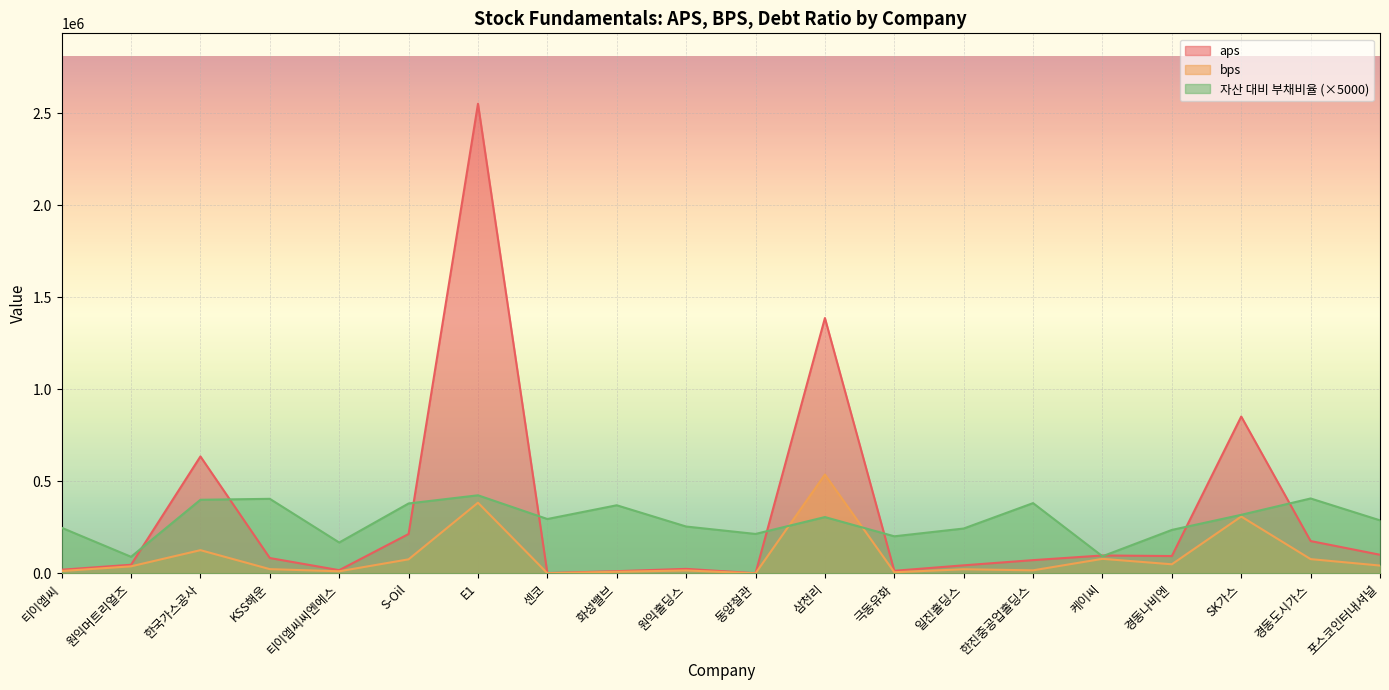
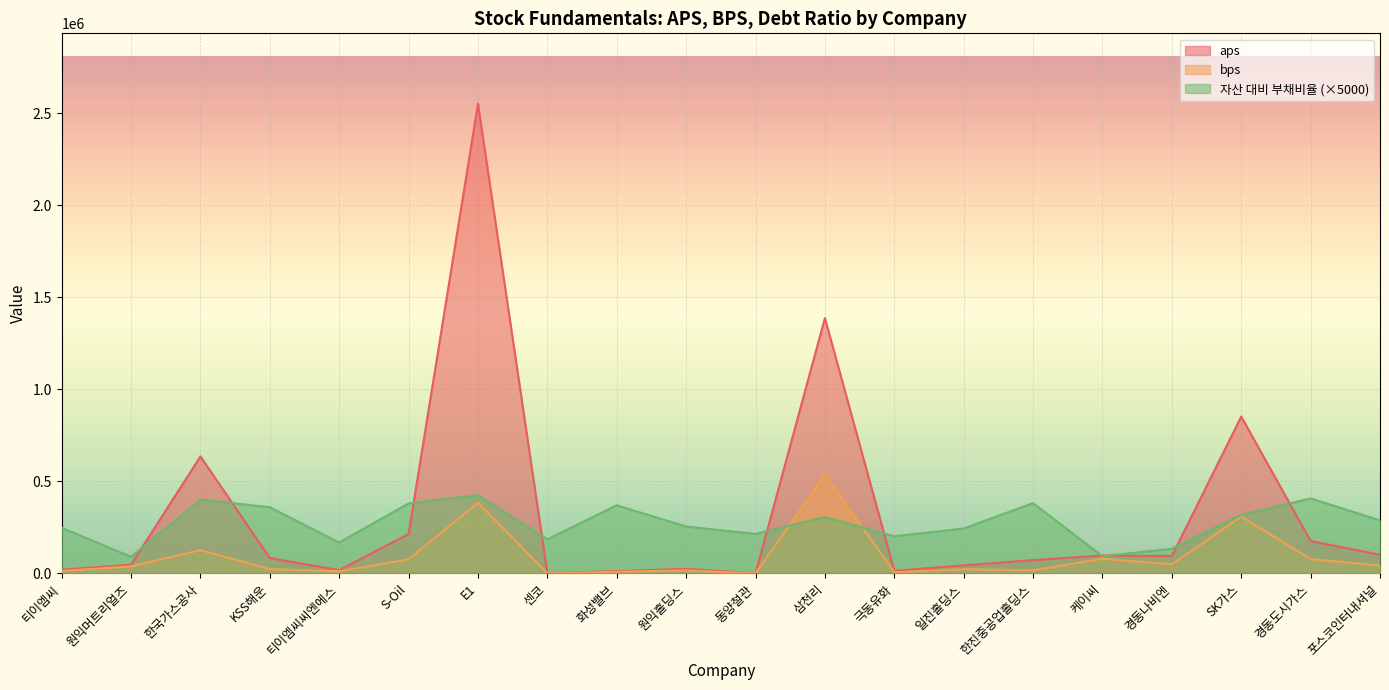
  {
    "자산 대비 부채비율 (×5000)": {
      "티이엠씨": 250000,
      "원익머트리얼즈": 90000,
      "한국가스공사": 400000,
-     "KSS해운": 410000,
+     "KSS해운": 360000,
      "티이엠씨씨엔에스": 170000,
      "S-Oil": 380000,
      "E1": 420000,
-     "센코": 300000,
+     "센코": 190000,
      "화성밸브": 370000,
      "원익홀딩스": 260000,
      "동양철관": 210000,
      "삼천리": 310000,
      "극동유화": 200000,
      "일진홀딩스": 240000,
      "한진중공업홀딩스": 380000,
-     "경동나비엔": 240000,
+     "경동나비엔": 130000,
      "경동도시가스": 410000,
      "포스코인터내셔널": 290000
    }
  }
